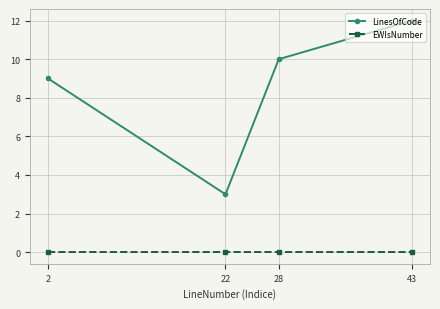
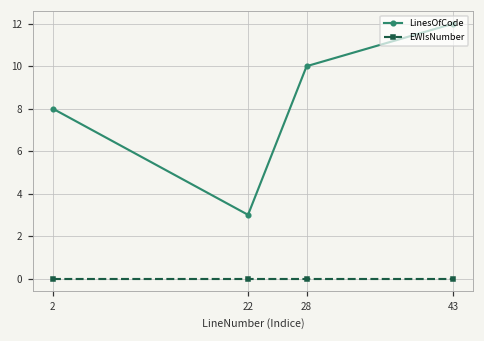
  {
    "LinesOfCode": {
-     "2": 9,
+     "2": 8,
      "22": 3,
      "28": 10
    },
    "EWIsNumber": {
      "2": 0,
      "22": 0,
      "28": 0,
      "43": 0
    }
  }
